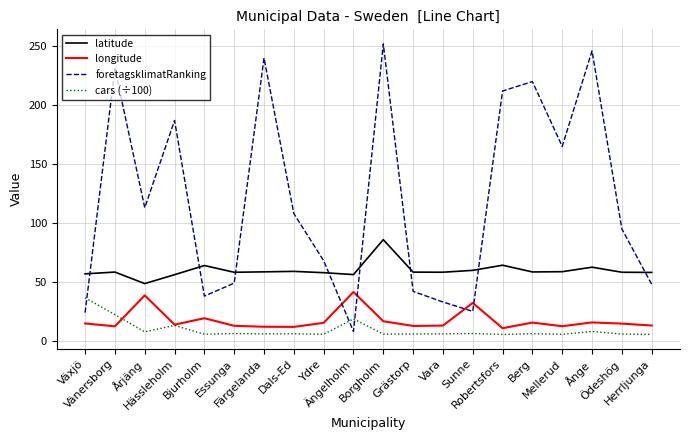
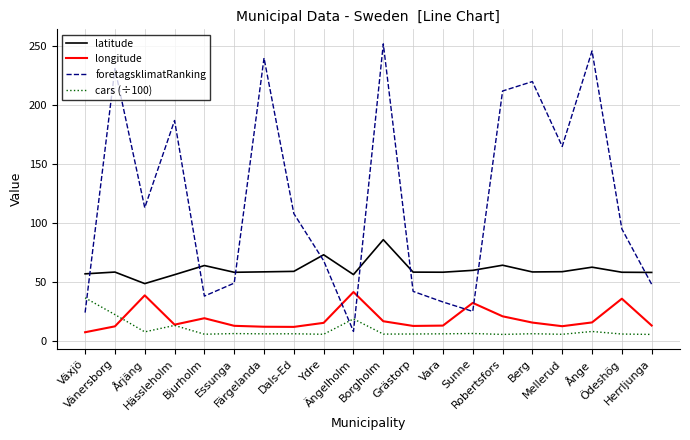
  {
    "latitude": {
      "Växjö": 57,
      "Vänersborg": 58,
      "Årjäng": 49,
      "Hässleholm": 56,
      "Bjurholm": 64,
      "Essunga": 58,
      "Färgelanda": 59,
      "Dals-Ed": 59,
-     "Ydre": 58,
+     "Ydre": 73,
      "Ängelholm": 56,
      "Borgholm": 86,
      "Grästorp": 58,
      "Vara": 58,
      "Sunne": 60,
      "Robertsfors": 64,
      "Berg": 58,
      "Mellerud": 59,
      "Ånge": 63,
      "Ödeshög": 58,
      "Herrljunga": 58
    },
    "longitude": {
-     "Växjö": 15,
+     "Växjö": 7,
      "Vänersborg": 12,
      "Årjäng": 39,
      "Bjurholm": 19,
      "Essunga": 13,
      "Färgelanda": 12,
      "Dals-Ed": 12,
      "Ydre": 15,
      "Ängelholm": 41,
      "Borgholm": 17,
      "Grästorp": 13,
      "Vara": 13,
      "Sunne": 32,
-     "Robertsfors": 11,
+     "Robertsfors": 21,
      "Berg": 16,
      "Mellerud": 12,
      "Ånge": 16,
-     "Ödeshög": 15,
+     "Ödeshög": 36,
      "Herrljunga": 13
    },
    "foretagsklimatRanking": {
      "Växjö": 24,
      "Årjäng": 113,
      "Hässleholm": 187,
      "Bjurholm": 38,
      "Essunga": 49,
      "Färgelanda": 240,
      "Dals-Ed": 108,
      "Ydre": 68,
      "Ängelholm": 8,
      "Borgholm": 252,
      "Grästorp": 42,
      "Vara": 33,
      "Sunne": 25,
      "Robertsfors": 212,
      "Berg": 220,
      "Mellerud": 165,
      "Ånge": 246,
      "Ödeshög": 95,
      "Herrljunga": 48
    },
    "cars (÷100)": {
      "Växjö": 37,
      "Vänersborg": 22,
      "Årjäng": 8,
      "Bjurholm": 6,
      "Essunga": 6,
      "Färgelanda": 6,
      "Dals-Ed": 6,
      "Ydre": 6,
      "Ängelholm": 19,
      "Borgholm": 6,
      "Grästorp": 6,
      "Vara": 6,
      "Sunne": 6,
      "Robertsfors": 5,
      "Berg": 6,
      "Mellerud": 6,
      "Ånge": 8,
      "Ödeshög": 6,
      "Herrljunga": 5
    }
  }
